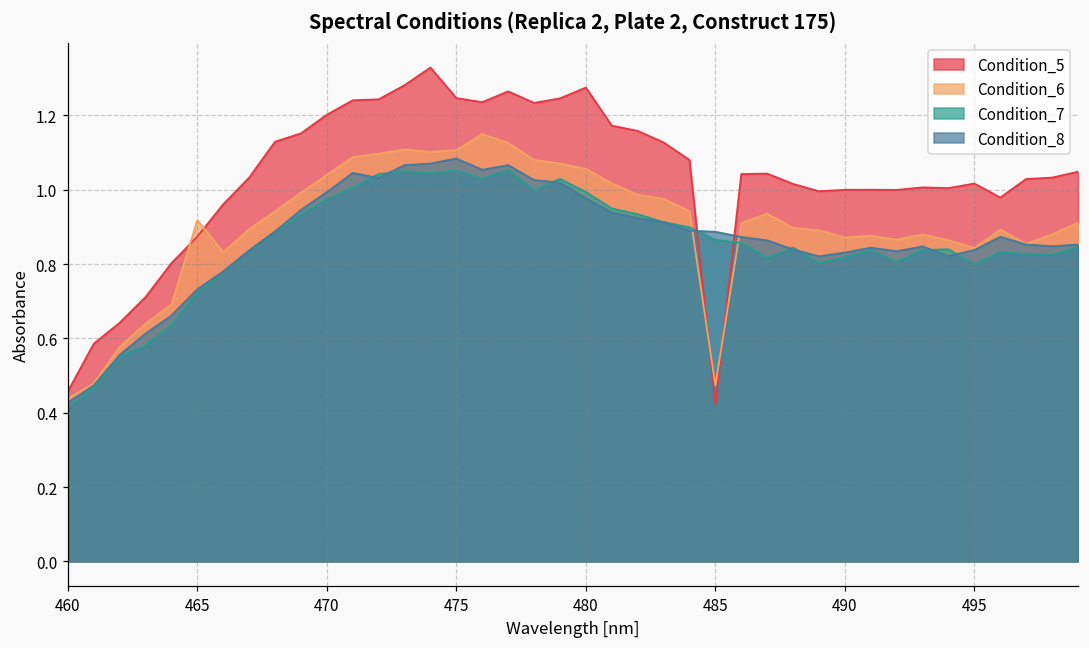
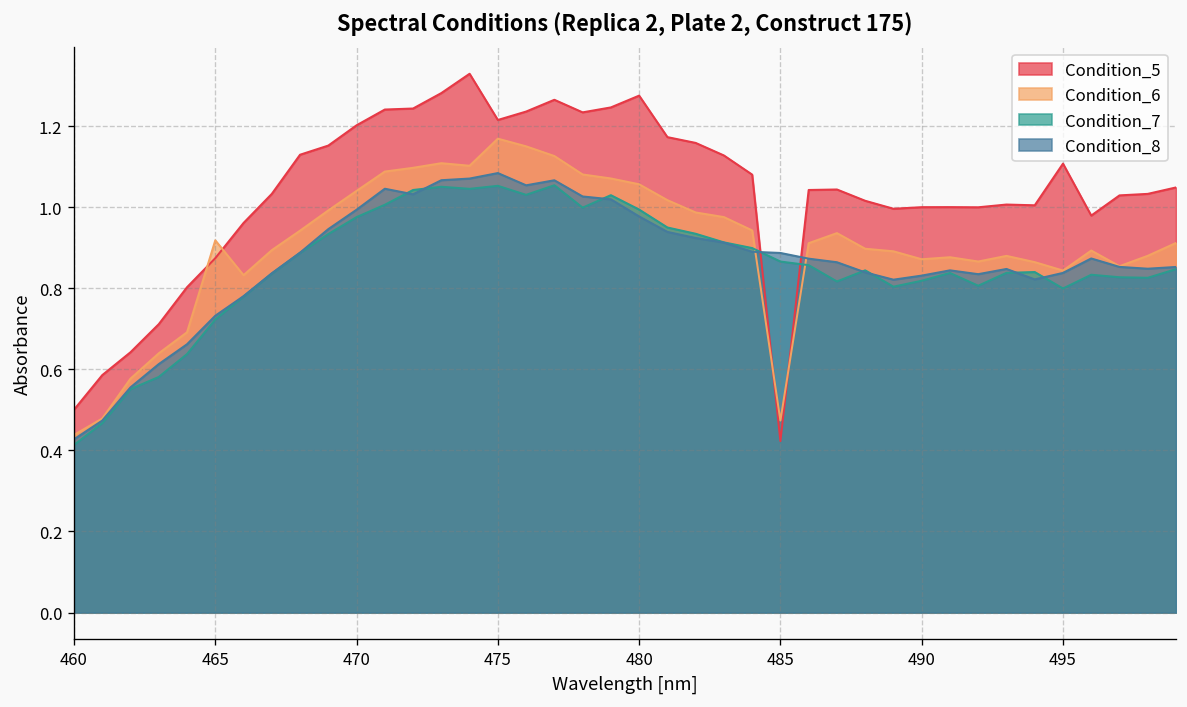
  {
    "Condition_5": {
-     "460": 0.46,
+     "460": 0.50,
      "465": 0.87,
      "470": 1.20,
-     "475": 1.25,
+     "475": 1.22,
      "480": 1.28,
      "485": 0.42,
      "490": 1.00,
-     "495": 1.02
+     "495": 1.11
    },
    "Condition_6": {
      "460": 0.44,
      "465": 0.92,
      "470": 1.04,
-     "475": 1.11,
+     "475": 1.17,
      "480": 1.06,
      "485": 0.47,
      "490": 0.87
    }
  }
